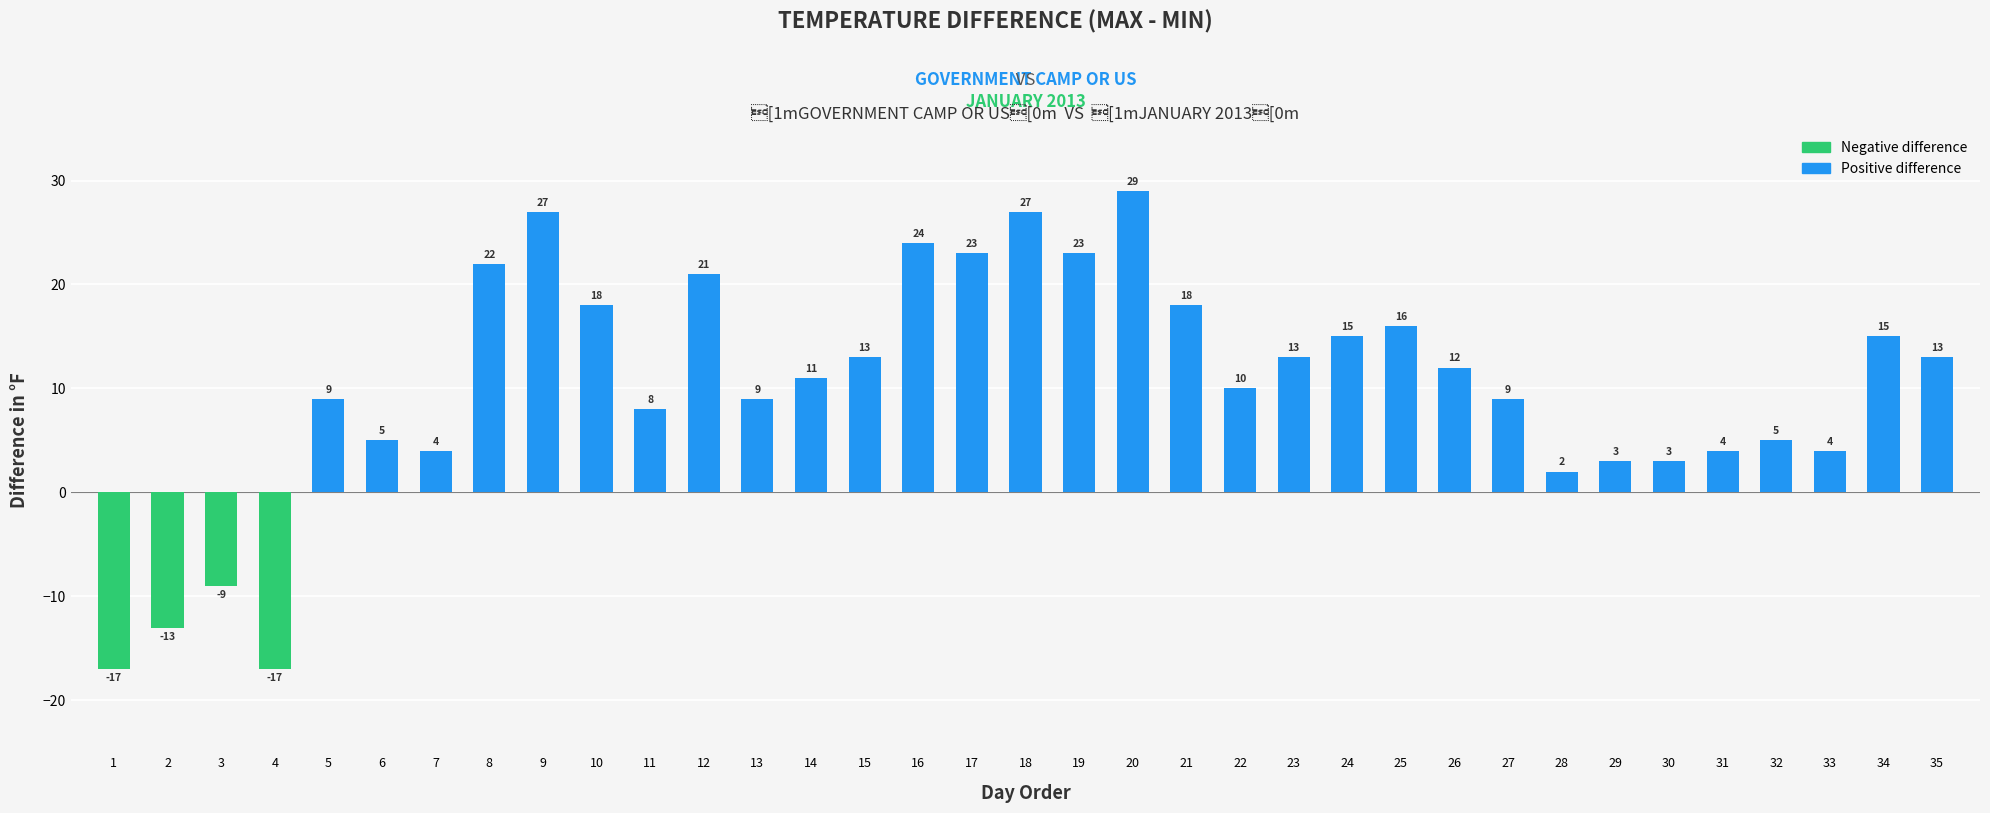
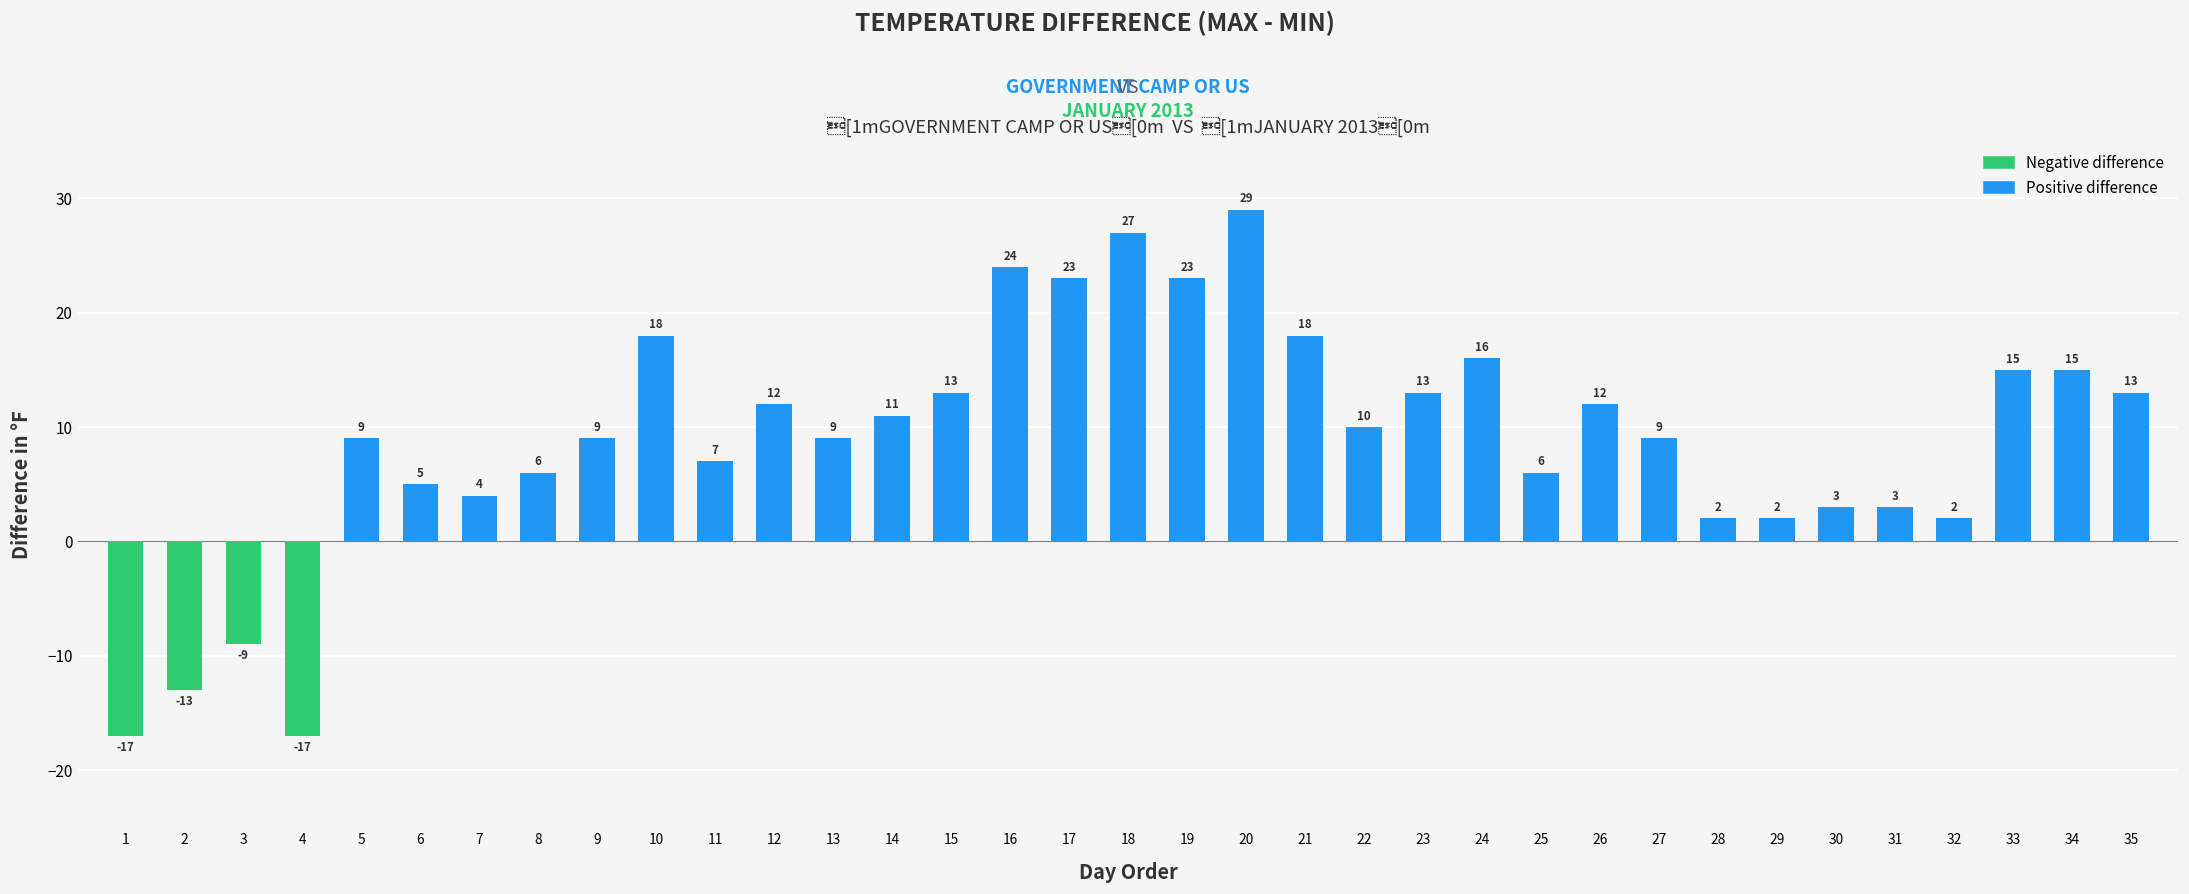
  {
    "1": -17,
    "2": -13,
    "3": -9,
    "4": -17,
    "5": 9,
    "6": 5,
    "7": 4,
-   "8": 22,
-   "9": 27,
+   "8": 6,
+   "9": 9,
    "10": 18,
-   "11": 8,
-   "12": 21,
+   "11": 7,
+   "12": 12,
    "13": 9,
    "14": 11,
    "15": 13,
    "16": 24,
    "17": 23,
    "18": 27,
    "19": 23,
    "20": 29,
    "21": 18,
    "22": 10,
    "23": 13,
-   "24": 15,
-   "25": 16,
+   "24": 16,
+   "25": 6,
    "26": 12,
    "27": 9,
    "28": 2,
-   "29": 3,
+   "29": 2,
    "30": 3,
-   "31": 4,
-   "32": 5,
-   "33": 4,
+   "31": 3,
+   "32": 2,
+   "33": 15,
    "34": 15,
    "35": 13
  }
